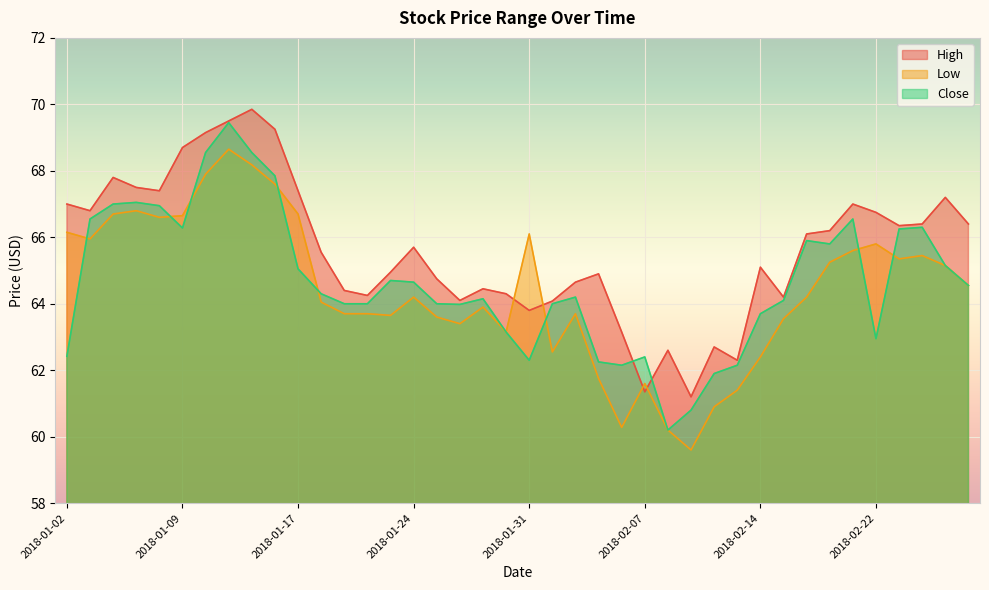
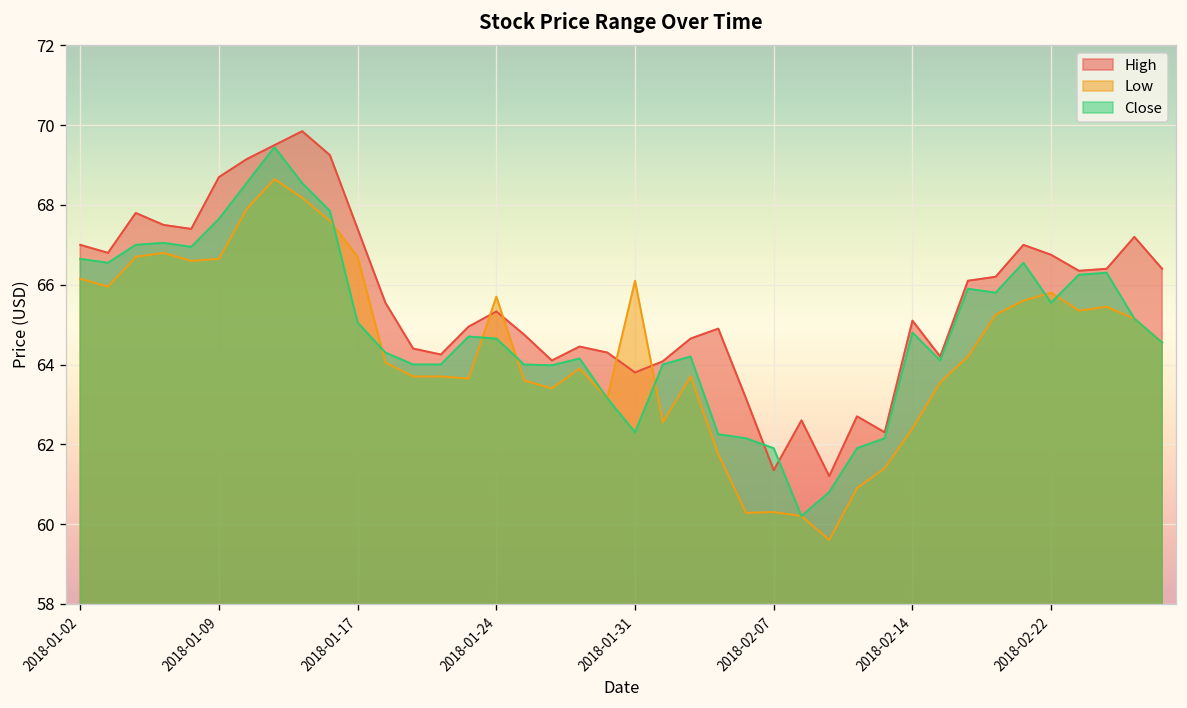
  {
    "High": {
      "2018-01-02": 67.0,
      "2018-01-09": 68.7,
      "2018-01-17": 67.4,
-     "2018-01-24": 65.7,
+     "2018-01-24": 65.3,
      "2018-01-31": 63.8,
      "2018-02-07": 61.4,
      "2018-02-14": 65.1,
      "2018-02-22": 66.8
    },
    "Low": {
      "2018-01-02": 66.2,
      "2018-01-09": 66.7,
      "2018-01-17": 66.7,
-     "2018-01-24": 64.2,
+     "2018-01-24": 65.7,
      "2018-01-31": 66.1,
-     "2018-02-07": 61.6,
+     "2018-02-07": 60.3,
      "2018-02-14": 62.4,
      "2018-02-22": 65.8
    },
    "Close": {
-     "2018-01-02": 62.4,
-     "2018-01-09": 66.3,
+     "2018-01-02": 66.7,
+     "2018-01-09": 67.7,
      "2018-01-17": 65.1,
      "2018-01-24": 64.7,
      "2018-01-31": 62.3,
-     "2018-02-07": 62.4,
-     "2018-02-14": 63.7,
-     "2018-02-22": 63.0
+     "2018-02-07": 61.9,
+     "2018-02-14": 64.8,
+     "2018-02-22": 65.6
    }
  }
